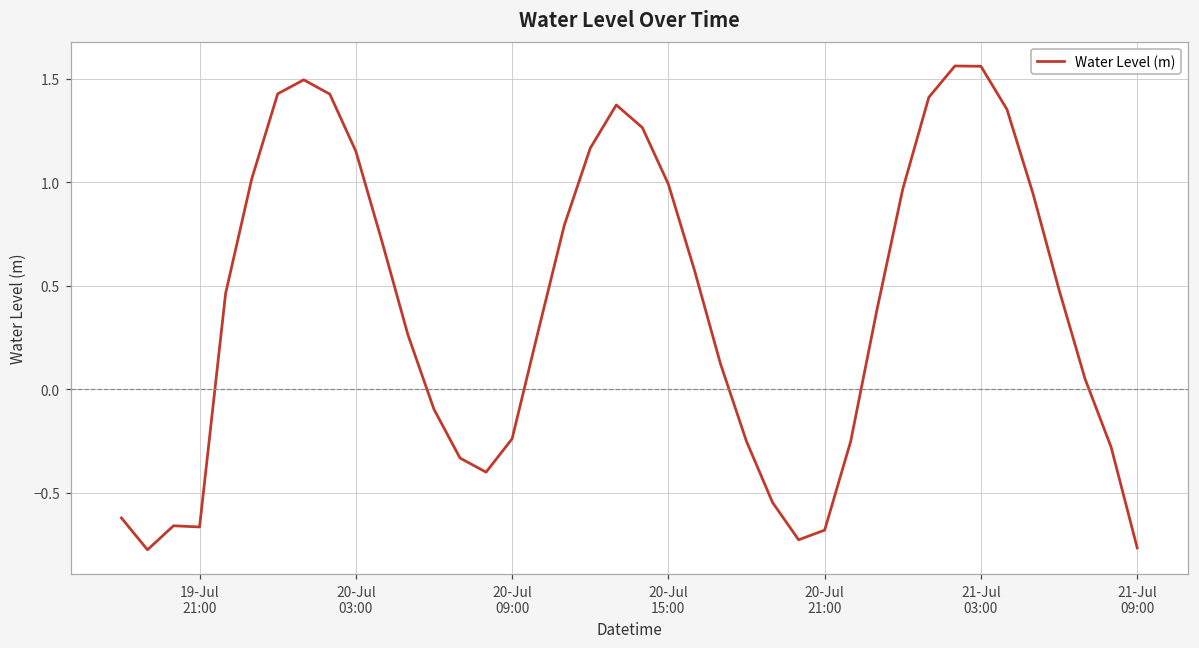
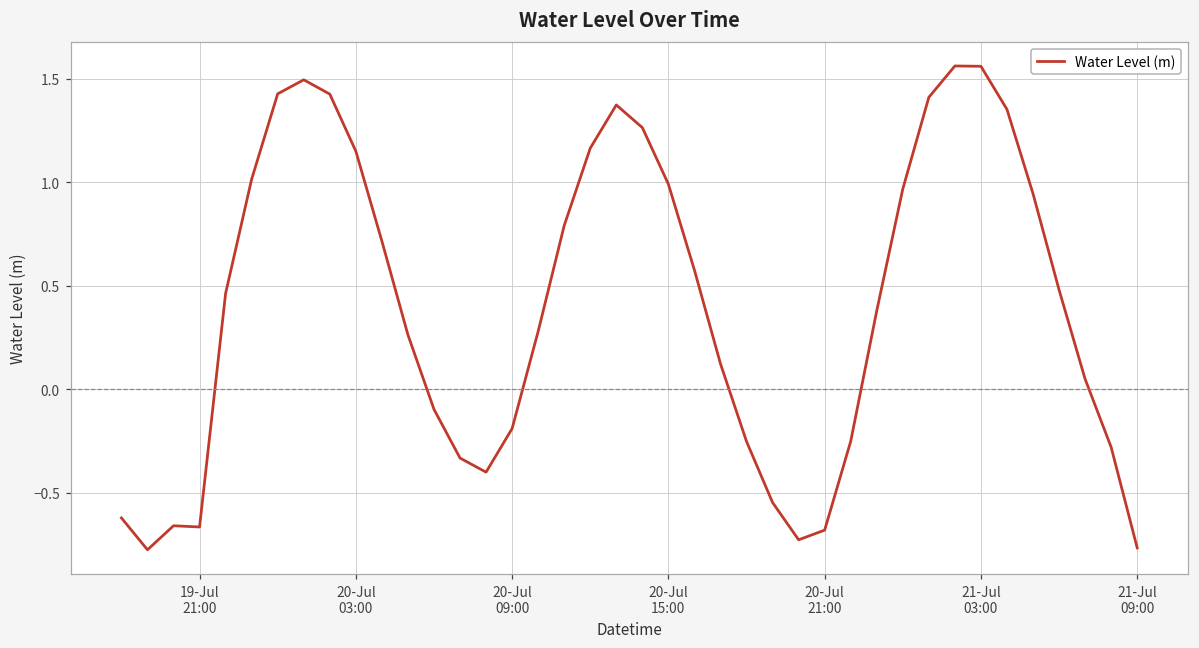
  {
    "19-Jul 21:00": -0.66,
    "20-Jul 03:00": 1.15,
-   "20-Jul 09:00": -0.24,
+   "20-Jul 09:00": -0.19,
    "20-Jul 15:00": 0.99,
    "20-Jul 21:00": -0.68,
    "21-Jul 03:00": 1.56,
    "21-Jul 09:00": -0.77
  }
